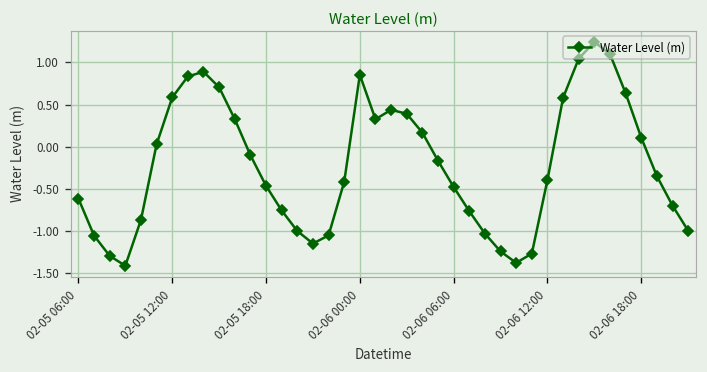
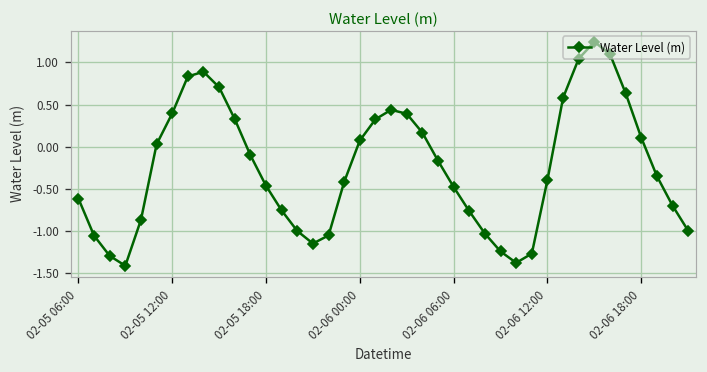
  {
    "02-05 06:00": -0.6,
-   "02-05 12:00": 0.6,
+   "02-05 12:00": 0.4,
    "02-05 18:00": -0.5,
-   "02-06 00:00": 0.9,
+   "02-06 00:00": 0.1,
    "02-06 06:00": -0.5,
    "02-06 12:00": -0.4,
    "02-06 18:00": 0.1
  }
